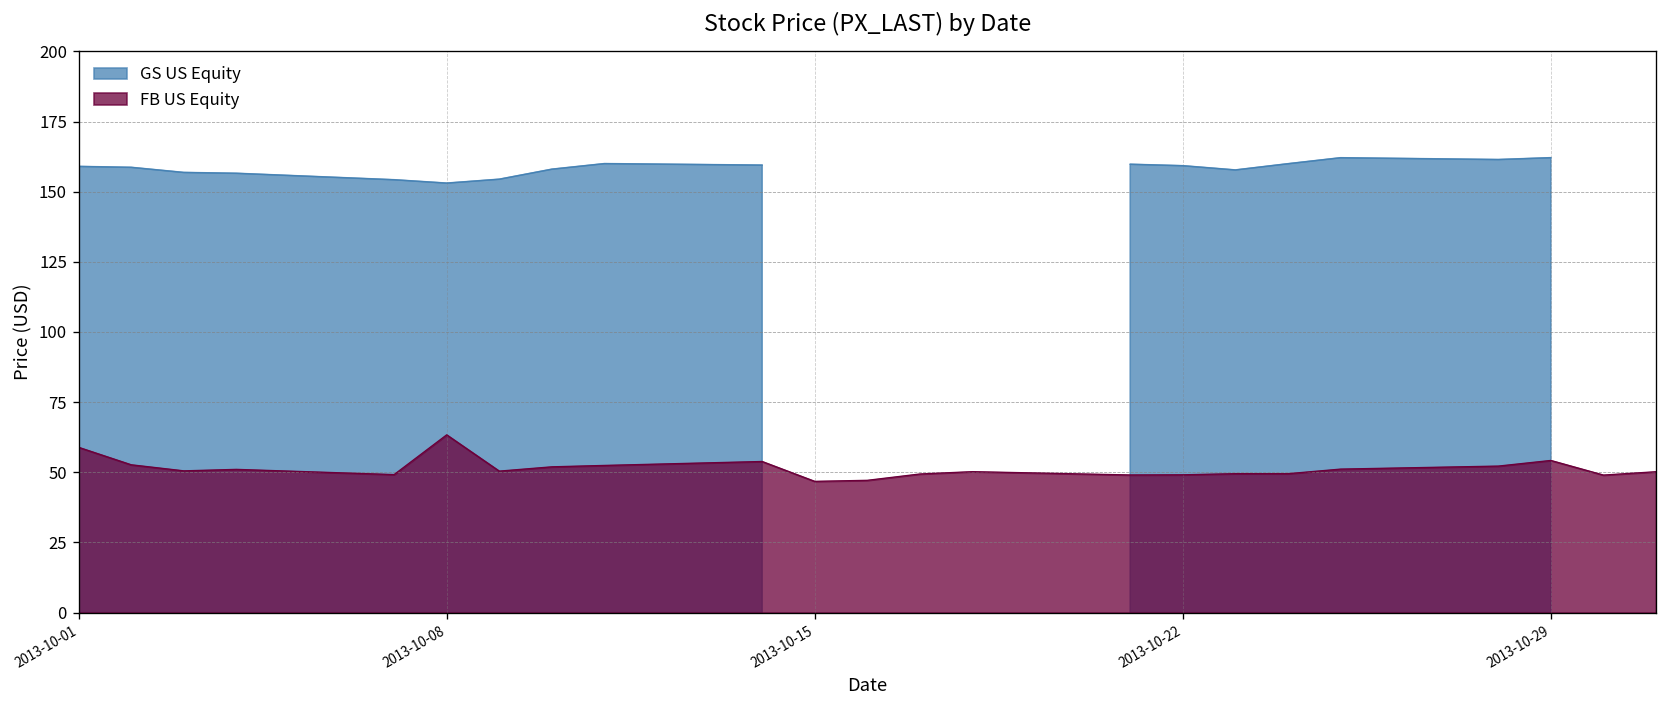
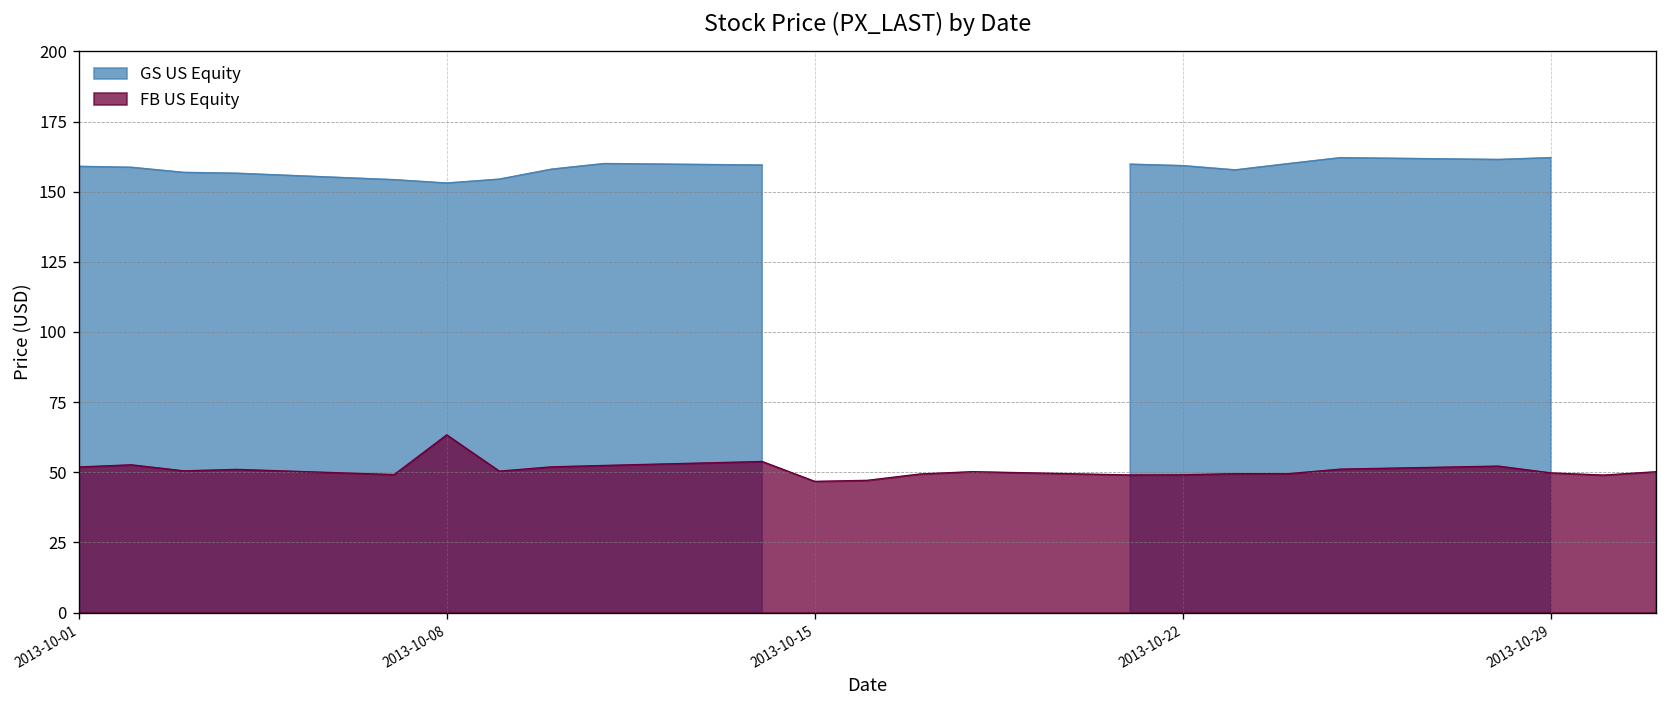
  {
    "FB US Equity": {
-     "2013-10-01": 59,
+     "2013-10-01": 52,
      "2013-10-08": 63,
      "2013-10-15": 47,
      "2013-10-22": 49,
-     "2013-10-29": 54
+     "2013-10-29": 50
    }
  }
